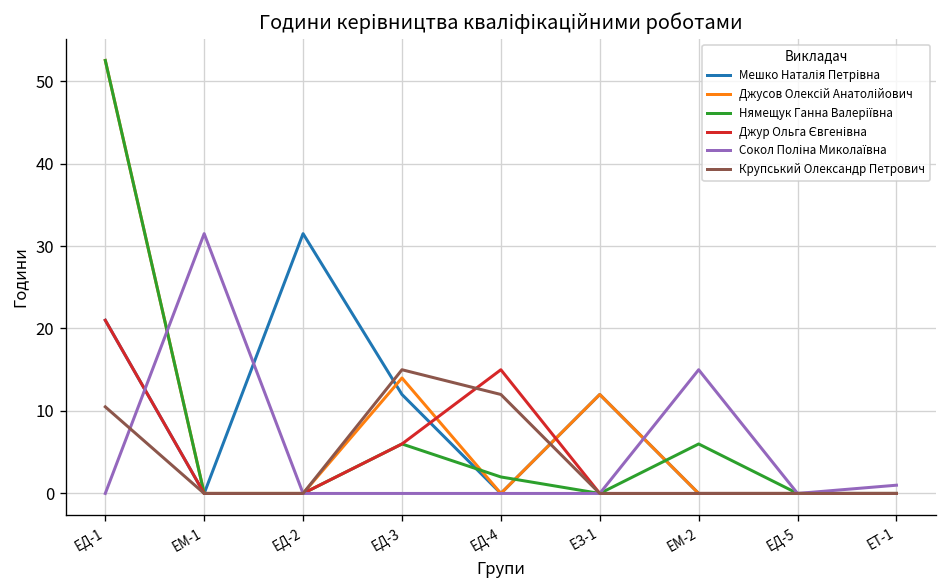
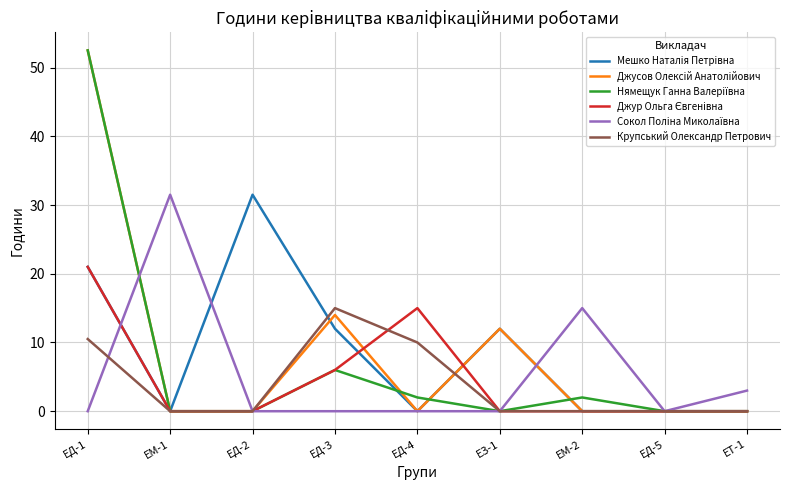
  {
    "Мешко Наталія Петрівна": {
      "ЕД-2": 32,
      "ЕД-3": 12
    },
    "Джусов Олексій Анатолійович": {
      "ЕД-3": 14
    },
    "Нямещук Ганна Валеріївна": {
      "ЕД-4": 2,
-     "ЕМ-2": 6
+     "ЕМ-2": 2
    },
    "Джур Ольга Євгенівна": {
      "ЕД-4": 15
    },
    "Сокол Поліна Миколаївна": {
      "ЕД-1": 0,
      "ЕМ-1": 32,
      "ЕД-3": 0,
      "ЕМ-2": 15,
-     "ЕТ-1": 1
+     "ЕТ-1": 3
    },
    "Крупський Олександр Петрович": {
      "ЕД-1": 11,
      "ЕД-3": 15,
-     "ЕД-4": 12
+     "ЕД-4": 10
    }
  }
